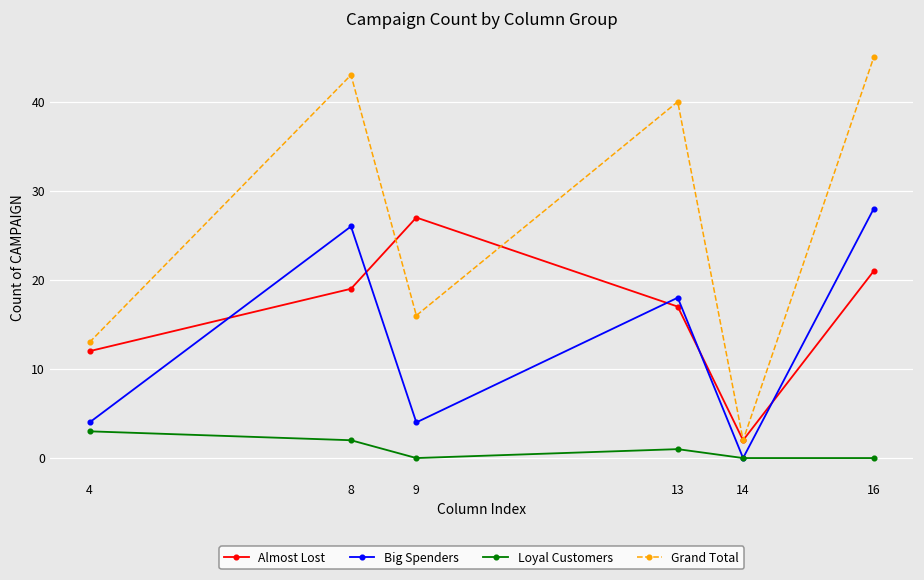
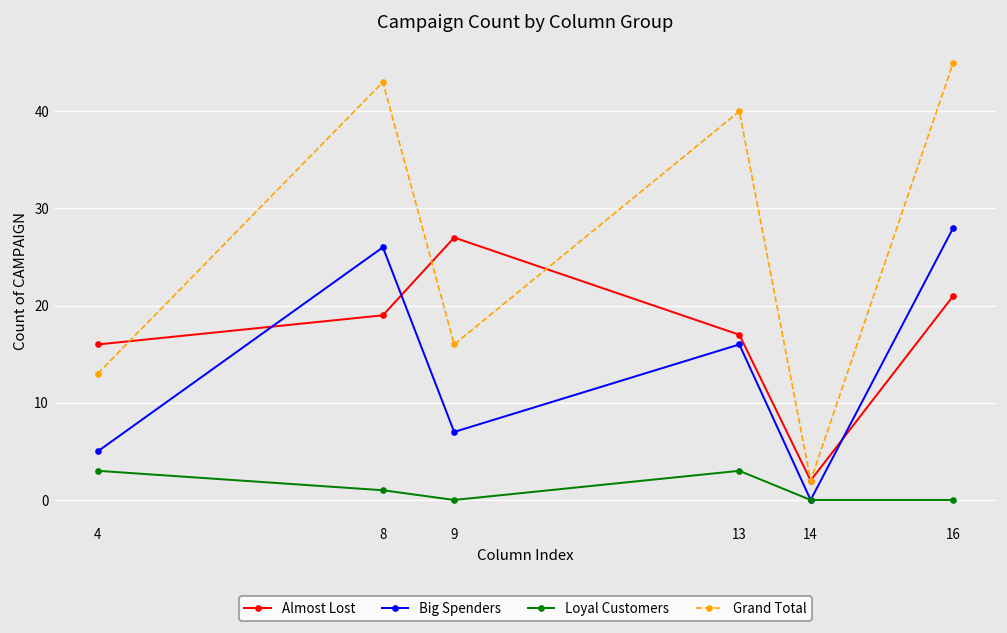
  {
    "Almost Lost": {
-     "4": 12,
+     "4": 16,
      "8": 19,
      "9": 27,
      "13": 17,
      "16": 21
    },
    "Big Spenders": {
-     "4": 4,
+     "4": 5,
      "8": 26,
-     "9": 4,
-     "13": 18,
+     "9": 7,
+     "13": 16,
      "16": 28
    },
    "Loyal Customers": {
      "4": 3,
-     "8": 2,
+     "8": 1,
      "9": 0,
-     "13": 1,
+     "13": 3,
      "16": 0
    },
    "Grand Total": {
      "4": 13,
      "8": 43,
      "9": 16,
      "13": 40,
      "16": 45
    }
  }
